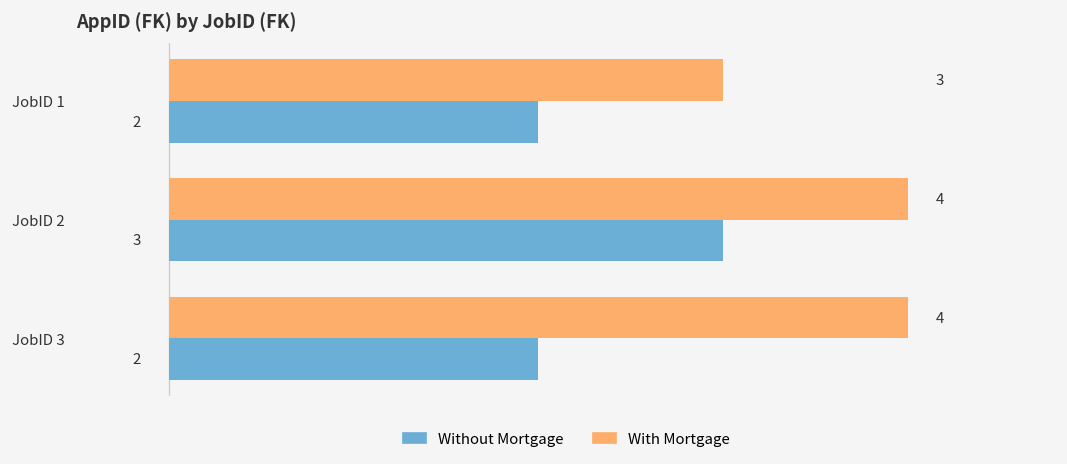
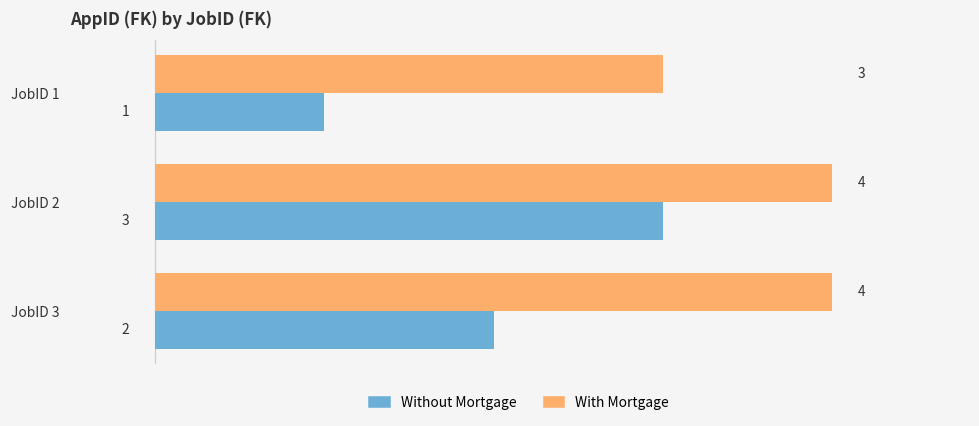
  {
    "Without Mortgage": {
-     "JobID 1": 2
+     "JobID 1": 1
    },
    "With Mortgage": {
      "JobID 2": 4,
      "JobID 3": 4
    }
  }
